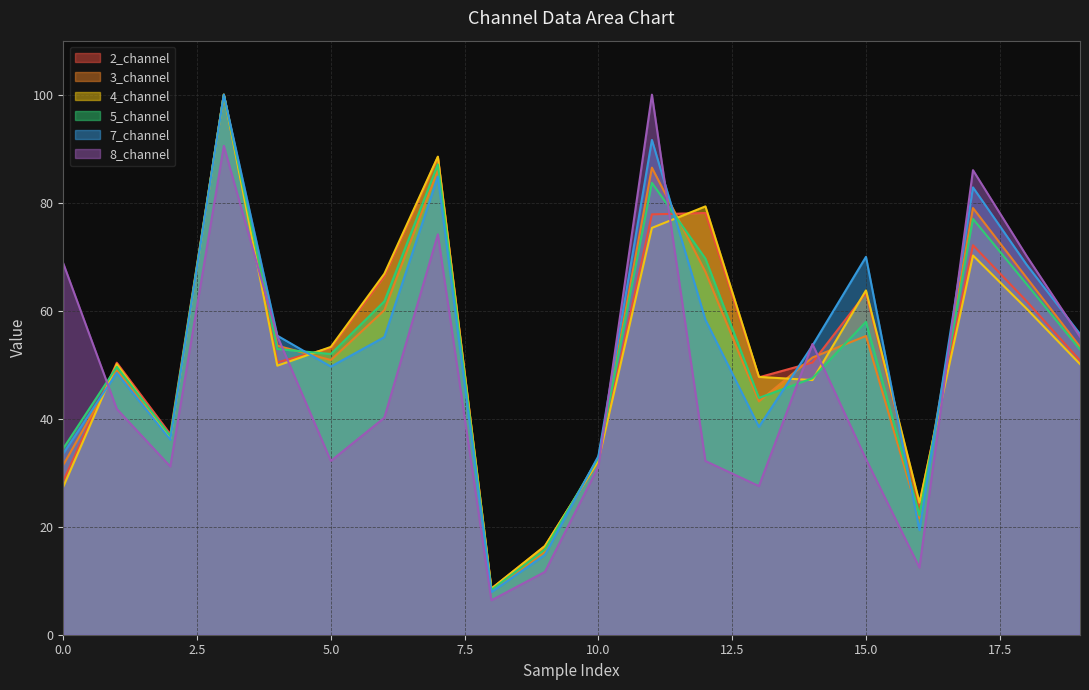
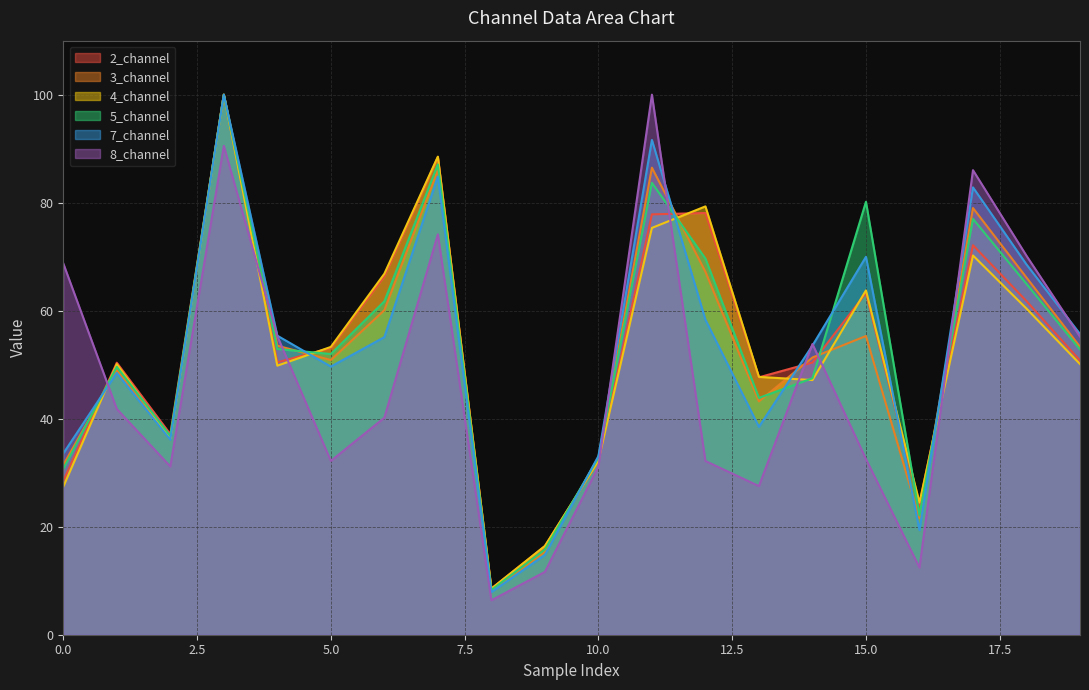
  {
    "5_channel": {
-     "0.0": 34,
+     "0.0": 31,
      "5.0": 52,
-     "15.0": 58
+     "15.0": 80
    },
    "7_channel": {
      "0.0": 34,
      "5.0": 50,
      "15.0": 70
    },
    "8_channel": {
      "0.0": 69,
      "5.0": 32,
      "10.0": 31,
      "15.0": 33
    }
  }
